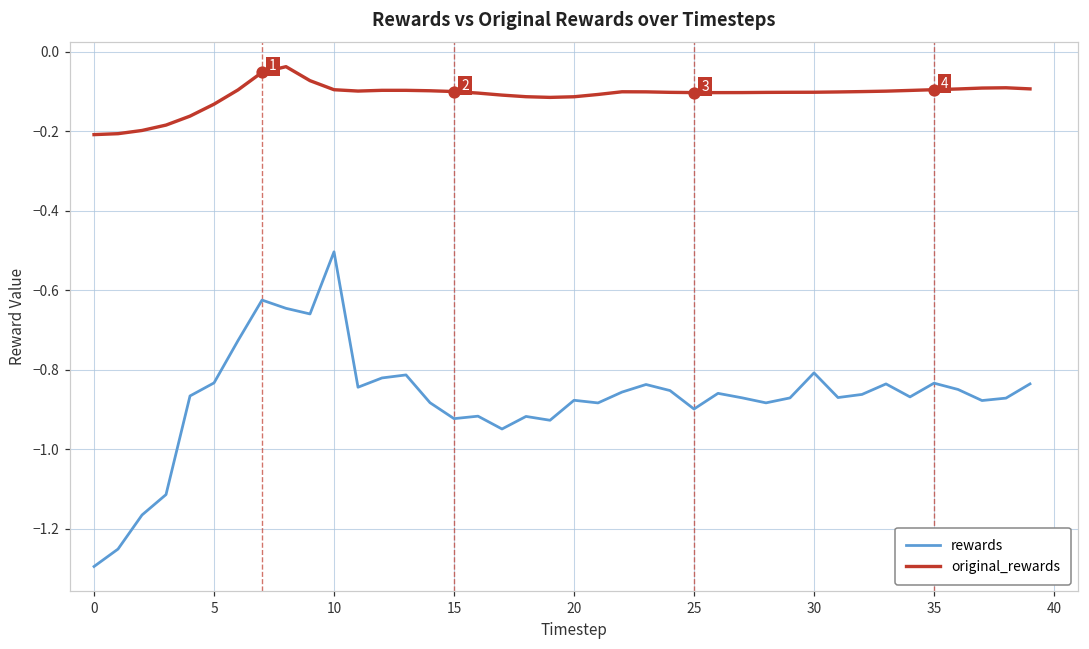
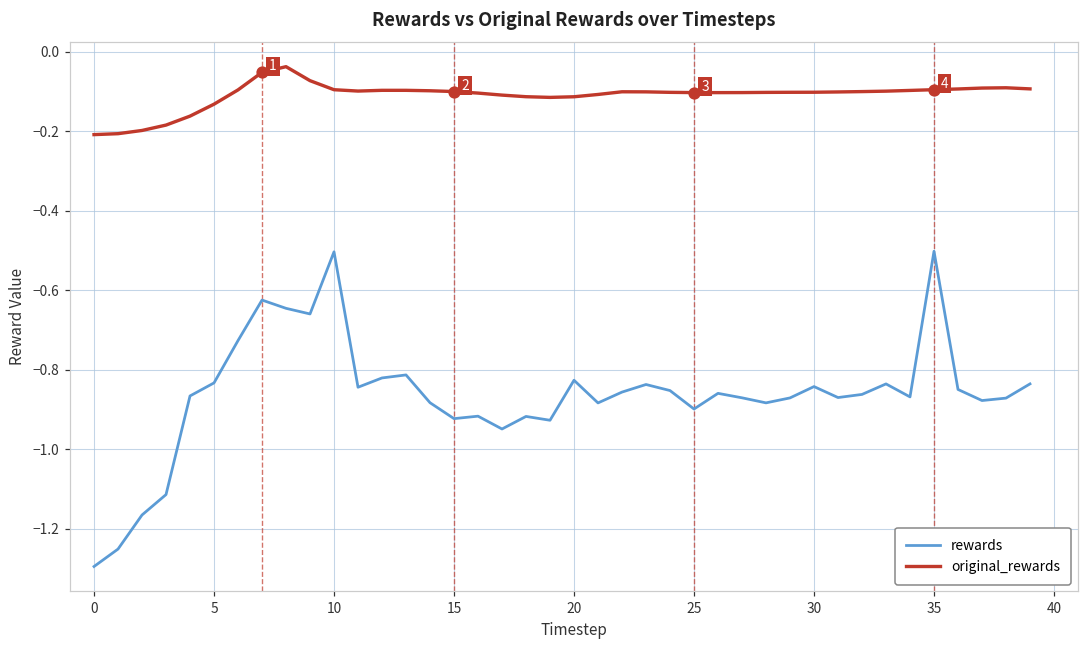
  {
    "rewards": {
      "0": -1.30,
      "5": -0.83,
      "10": -0.50,
      "15": -0.92,
-     "20": -0.88,
+     "20": -0.83,
      "25": -0.90,
-     "30": -0.81,
-     "35": -0.83
+     "30": -0.84,
+     "35": -0.50
    }
  }
